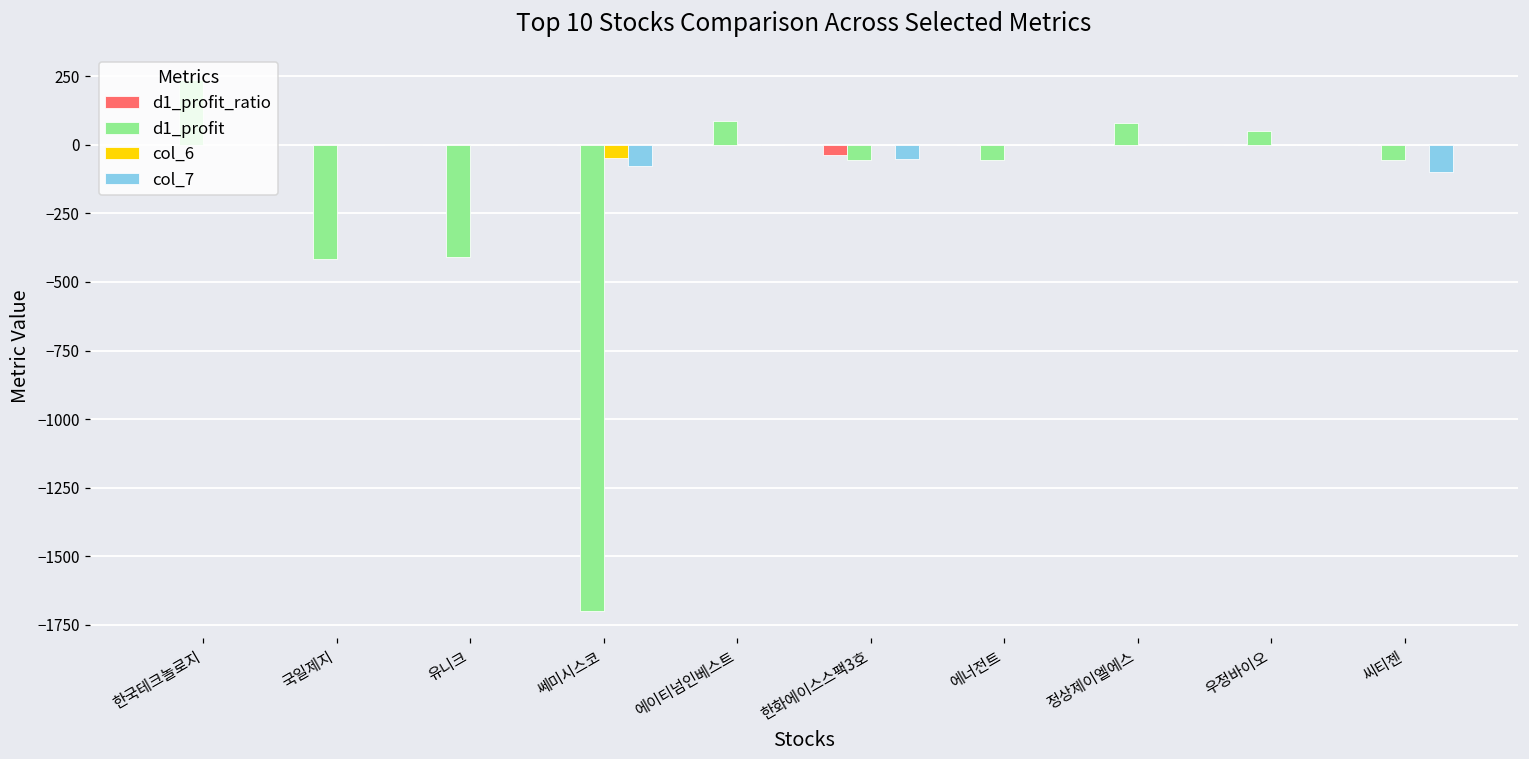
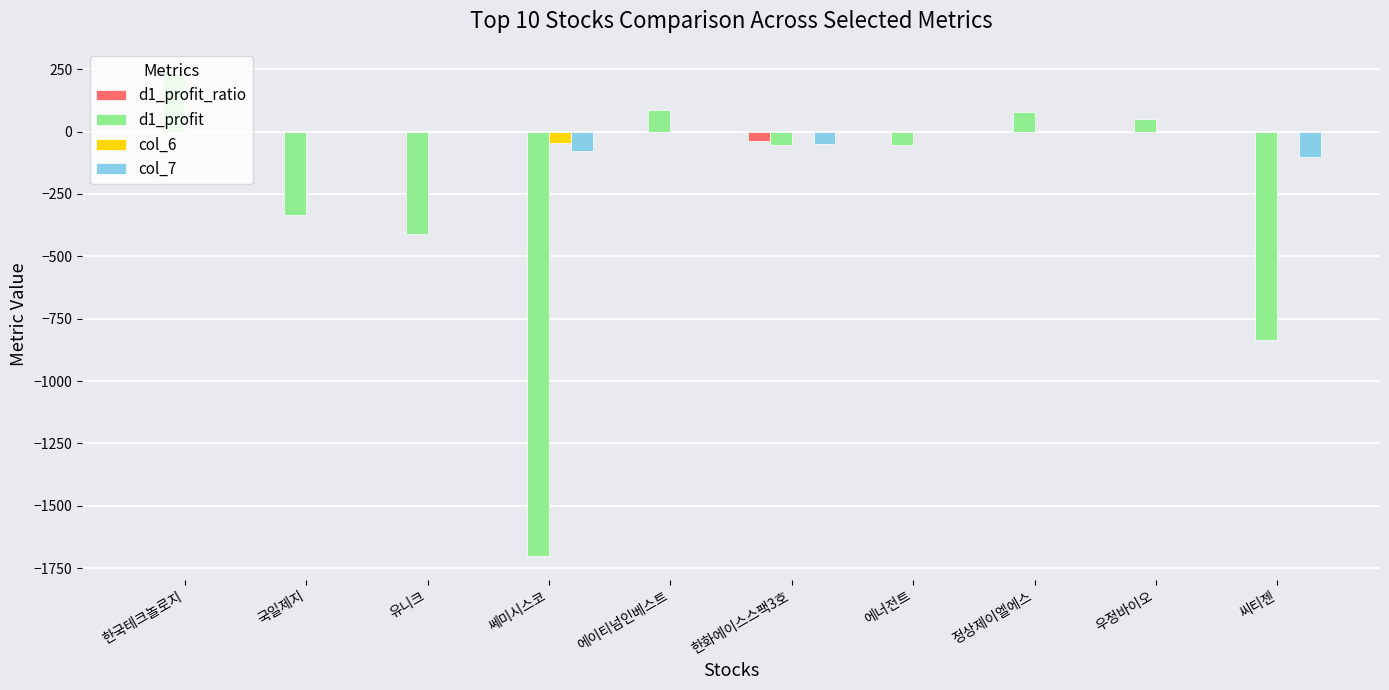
  {
    "d1_profit_ratio": {
      "한화에이스스팩3호": -40
    },
    "d1_profit": {
-     "국일제지": -420,
+     "국일제지": -340,
      "유니크": -410,
      "쎄미시스코": -1700,
      "에이티넘인베스트": 90,
      "한화에이스스팩3호": -60,
      "에너전트": -60,
      "정상제이엘에스": 80,
      "우정바이오": 50,
-     "씨티젠": -60
+     "씨티젠": -840
    },
    "col_6": {
      "쎄미시스코": -50
    },
    "col_7": {
      "쎄미시스코": -80,
      "한화에이스스팩3호": -50,
      "씨티젠": -100
    }
  }
